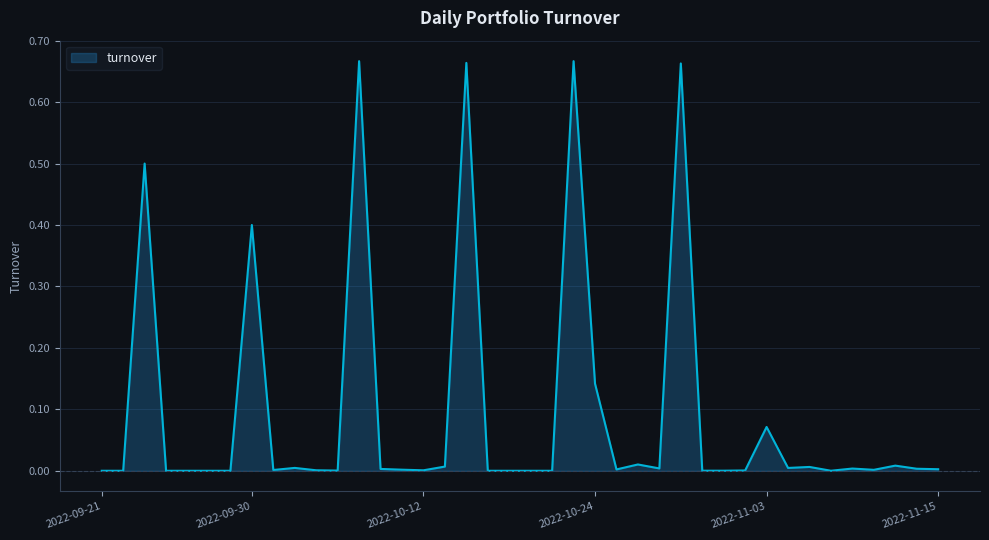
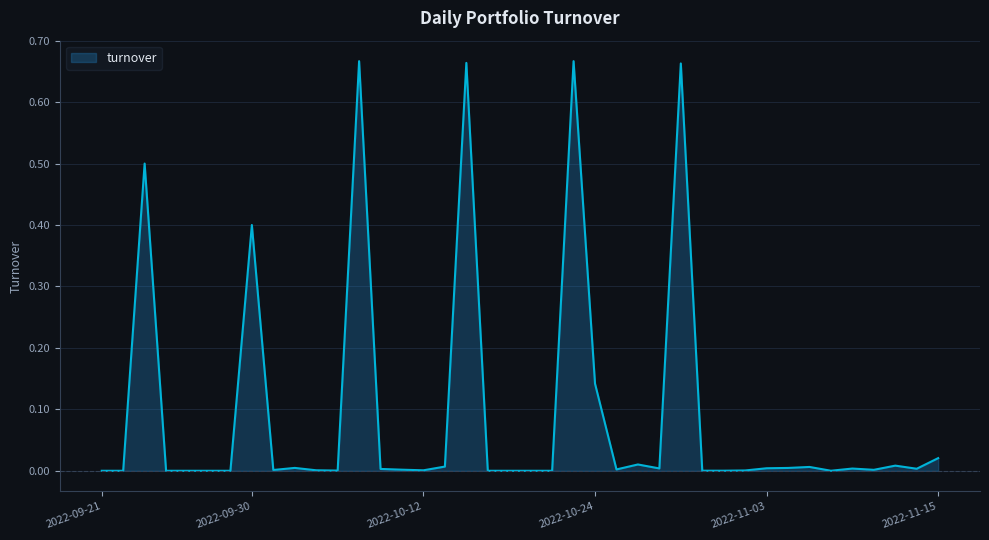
  {
    "2022-09-21": 0.00,
    "2022-09-30": 0.40,
    "2022-10-12": 0.00,
    "2022-10-24": 0.14,
-   "2022-11-03": 0.07,
-   "2022-11-15": 0.00
+   "2022-11-03": 0.00,
+   "2022-11-15": 0.02
  }
